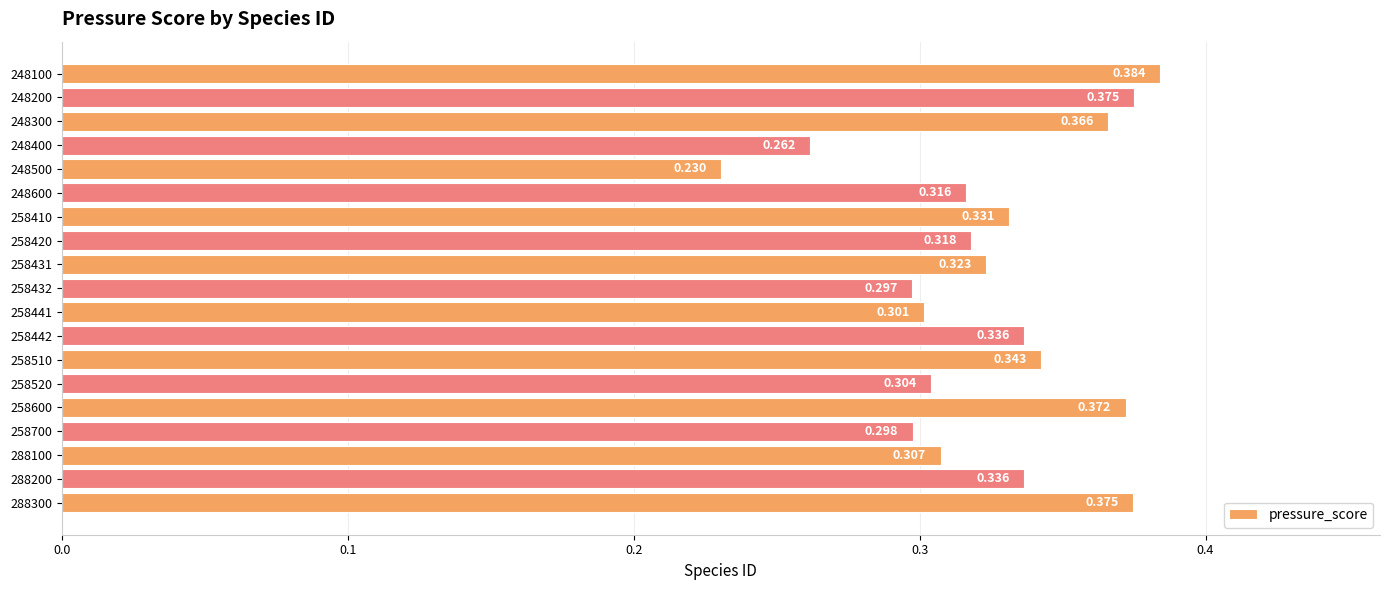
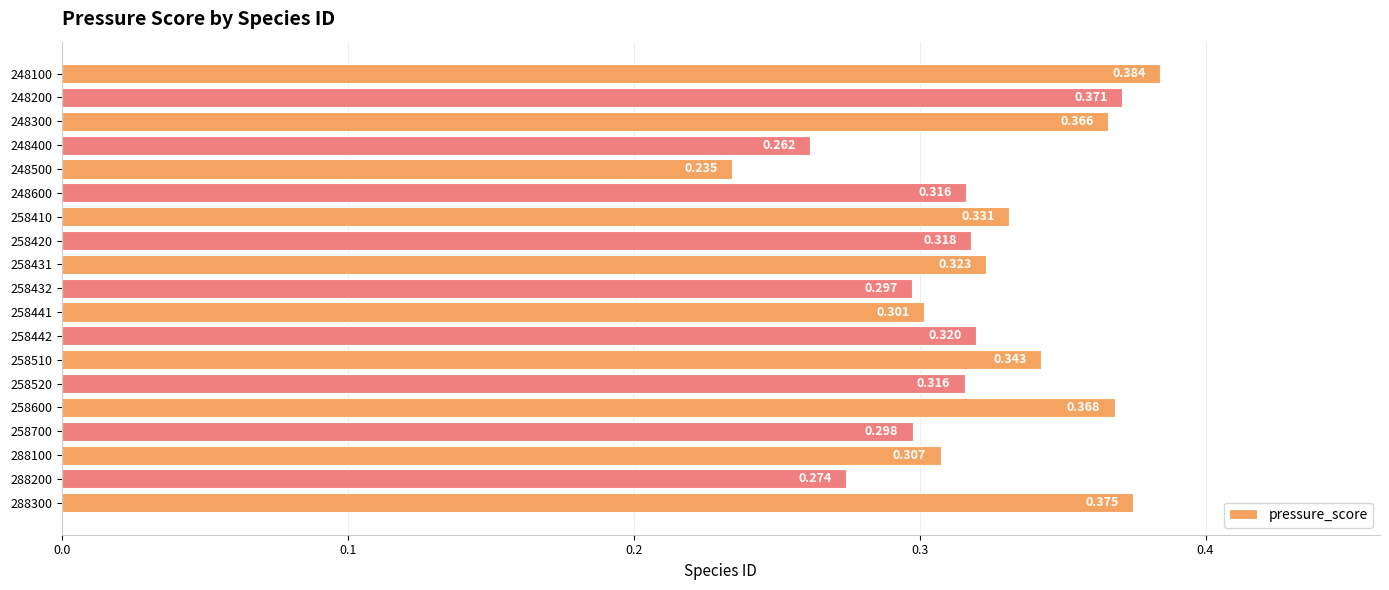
  {
    "248100": 0.384,
-   "248200": 0.375,
+   "248200": 0.371,
    "248300": 0.366,
    "248400": 0.262,
-   "248500": 0.230,
+   "248500": 0.235,
    "248600": 0.316,
    "258410": 0.331,
    "258420": 0.318,
    "258431": 0.323,
    "258432": 0.297,
    "258441": 0.301,
-   "258442": 0.336,
+   "258442": 0.320,
    "258510": 0.343,
-   "258520": 0.304,
-   "258600": 0.372,
+   "258520": 0.316,
+   "258600": 0.368,
    "258700": 0.298,
    "288100": 0.307,
-   "288200": 0.336,
+   "288200": 0.274,
    "288300": 0.375
  }
